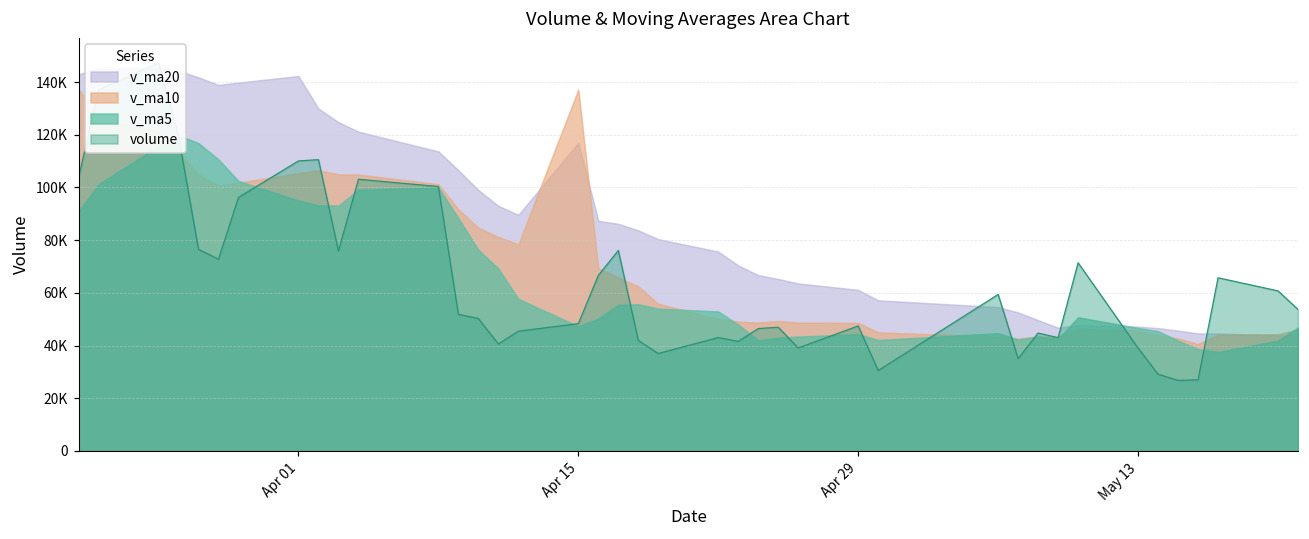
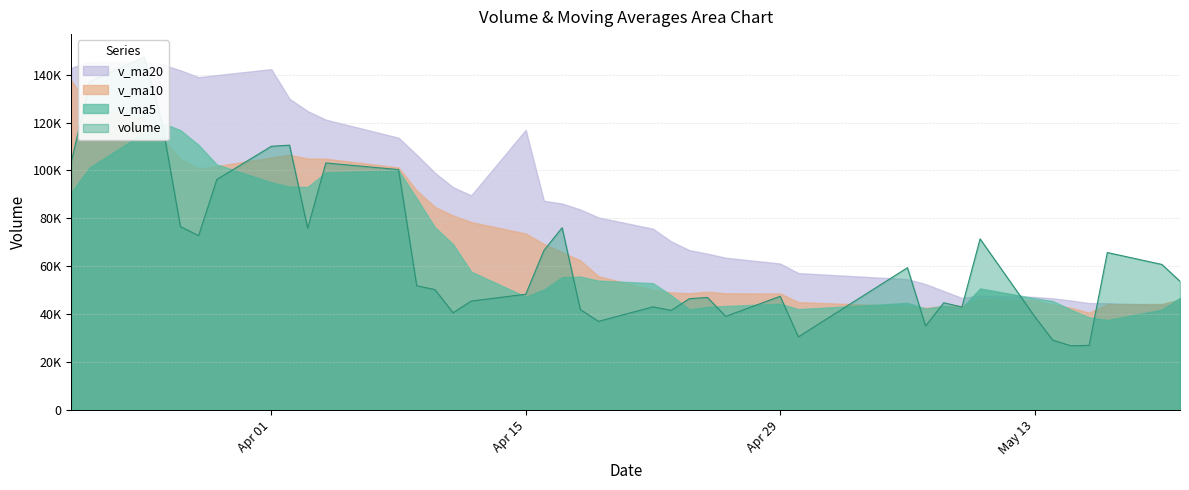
  {
    "v_ma20": {
      "Apr 01": 142000,
      "Apr 15": 117000,
      "Apr 29": 61000
    },
    "v_ma10": {
      "Apr 01": 105000,
-     "Apr 15": 137000,
+     "Apr 15": 74000,
      "Apr 29": 49000
    }
  }
